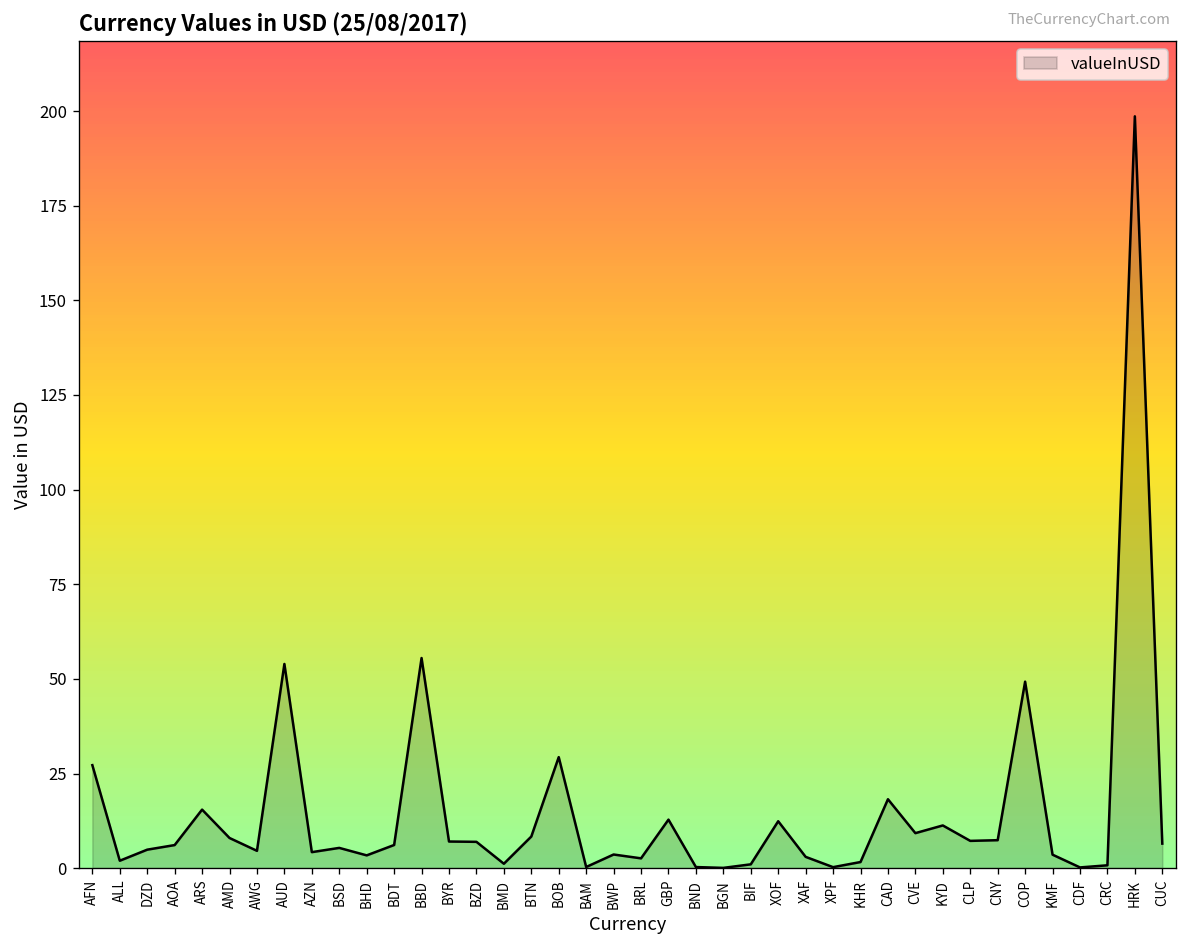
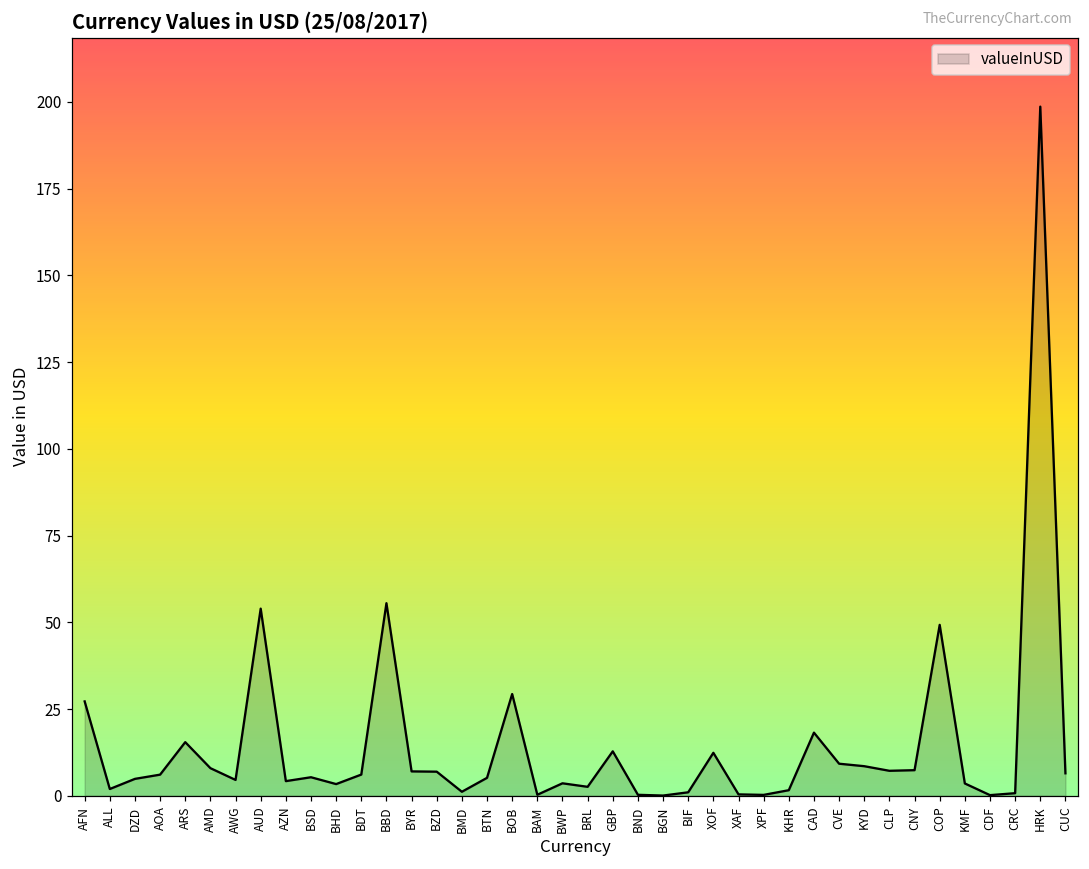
  {
    "AFN": 27,
    "ALL": 2,
    "DZD": 5,
    "AOA": 6,
    "ARS": 15,
    "AMD": 8,
    "AWG": 5,
    "AUD": 54,
    "AZN": 4,
    "BSD": 5,
    "BHD": 3,
    "BDT": 6,
    "BBD": 56,
    "BYR": 7,
    "BZD": 7,
    "BMD": 1,
-   "BTN": 8,
+   "BTN": 5,
    "BOB": 29,
    "BAM": 0,
    "BWP": 4,
    "BRL": 3,
    "GBP": 13,
    "BND": 0,
    "BGN": 0,
    "BIF": 1,
    "XOF": 12,
-   "XAF": 3,
+   "XAF": 0,
    "XPF": 0,
    "KHR": 2,
    "CAD": 18,
    "CVE": 9,
-   "KYD": 11,
+   "KYD": 9,
    "CLP": 7,
    "CNY": 7,
    "COP": 49,
    "KMF": 4,
    "CDF": 0,
    "CRC": 1,
    "HRK": 199,
    "CUC": 6
  }
